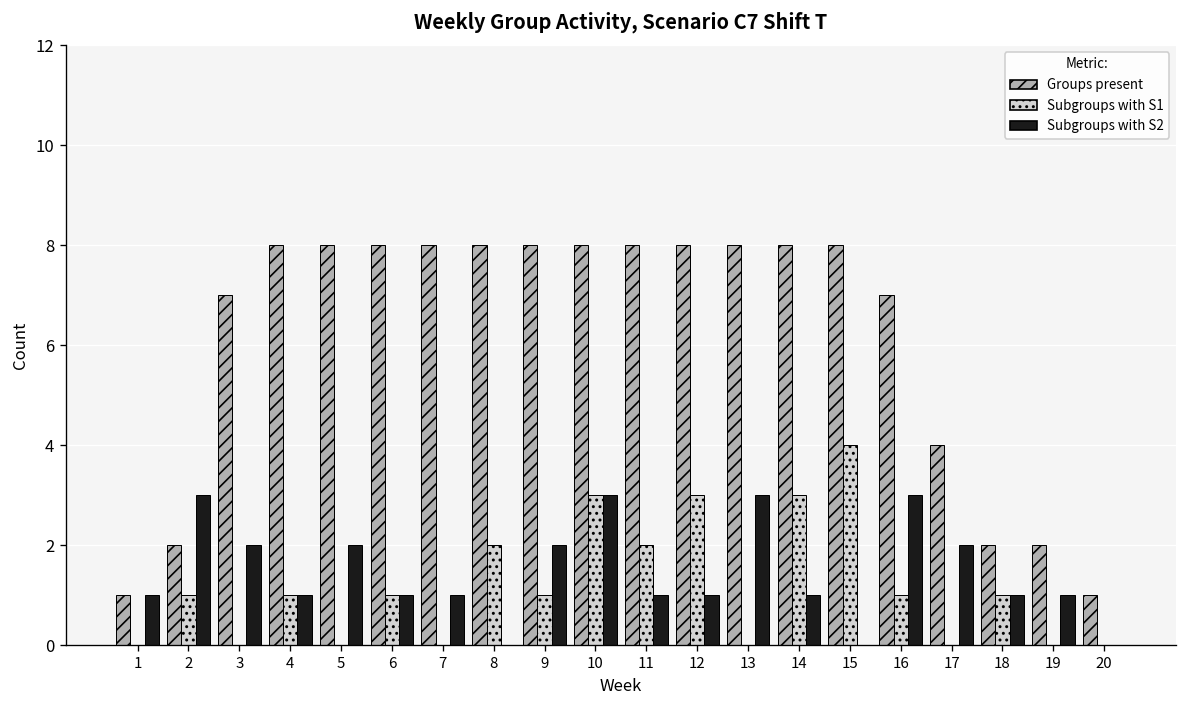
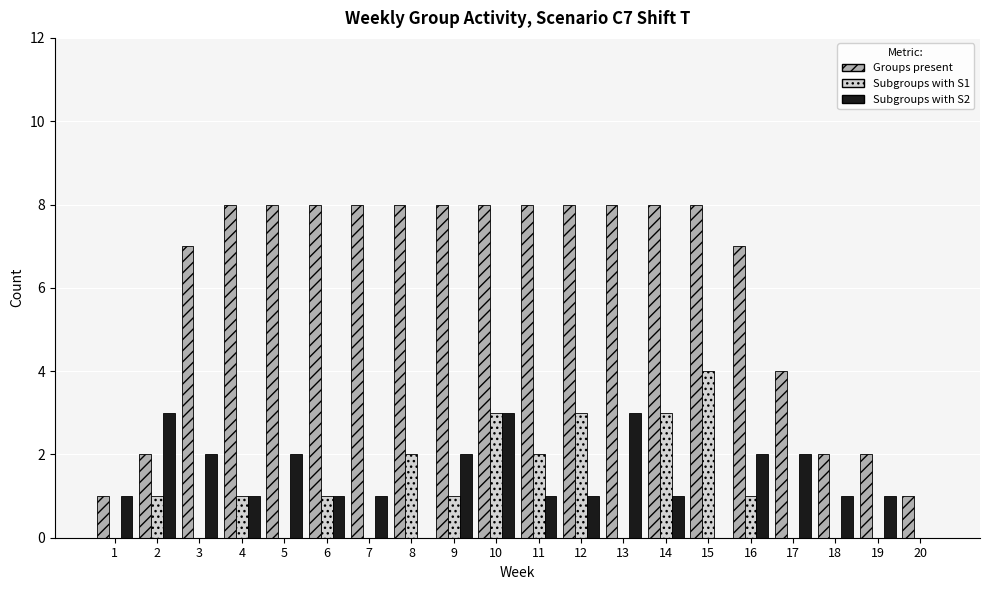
  {
    "Groups present": {
      "1": 1,
      "2": 2,
      "3": 7,
      "4": 8,
      "5": 8,
      "6": 8,
      "7": 8,
      "8": 8,
      "9": 8,
      "10": 8,
      "11": 8,
      "12": 8,
      "13": 8,
      "14": 8,
      "15": 8,
      "16": 7,
      "17": 4,
      "18": 2,
      "19": 2,
      "20": 1
    },
    "Subgroups with S1": {
      "1": 0,
      "2": 1,
      "3": 0,
      "4": 1,
      "5": 0,
      "6": 1,
      "7": 0,
      "8": 2,
      "9": 1,
      "10": 3,
      "11": 2,
      "12": 3,
      "13": 0,
      "14": 3,
      "15": 4,
      "16": 1,
      "17": 0,
-     "18": 1,
+     "18": 0,
      "19": 0,
      "20": 0
    },
    "Subgroups with S2": {
      "1": 1,
      "2": 3,
      "3": 2,
      "4": 1,
      "5": 2,
      "6": 1,
      "7": 1,
      "8": 0,
      "9": 2,
      "10": 3,
      "11": 1,
      "12": 1,
      "13": 3,
      "14": 1,
      "15": 0,
-     "16": 3,
+     "16": 2,
      "17": 2,
      "18": 1,
      "19": 1,
      "20": 0
    }
  }
